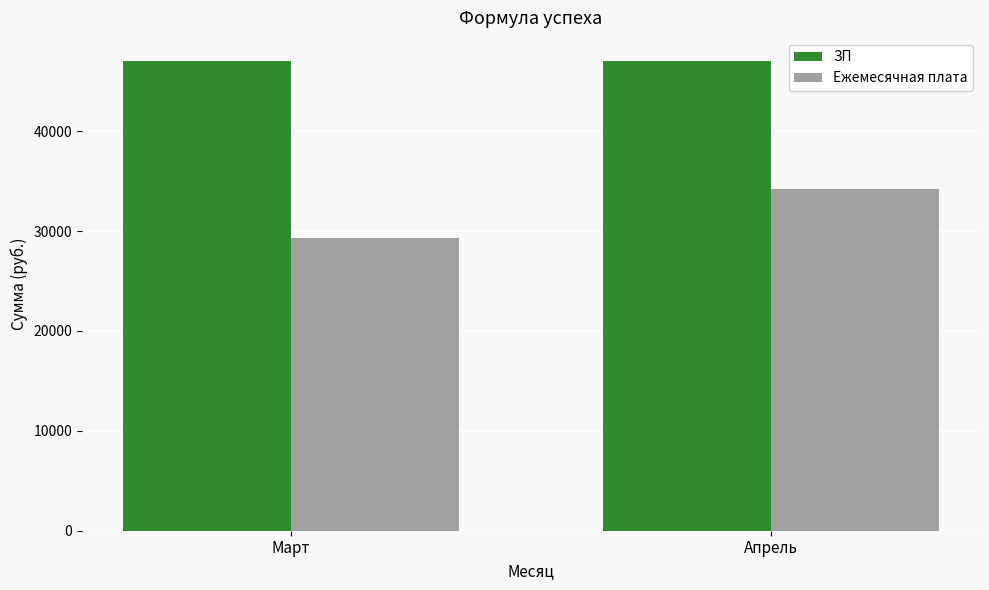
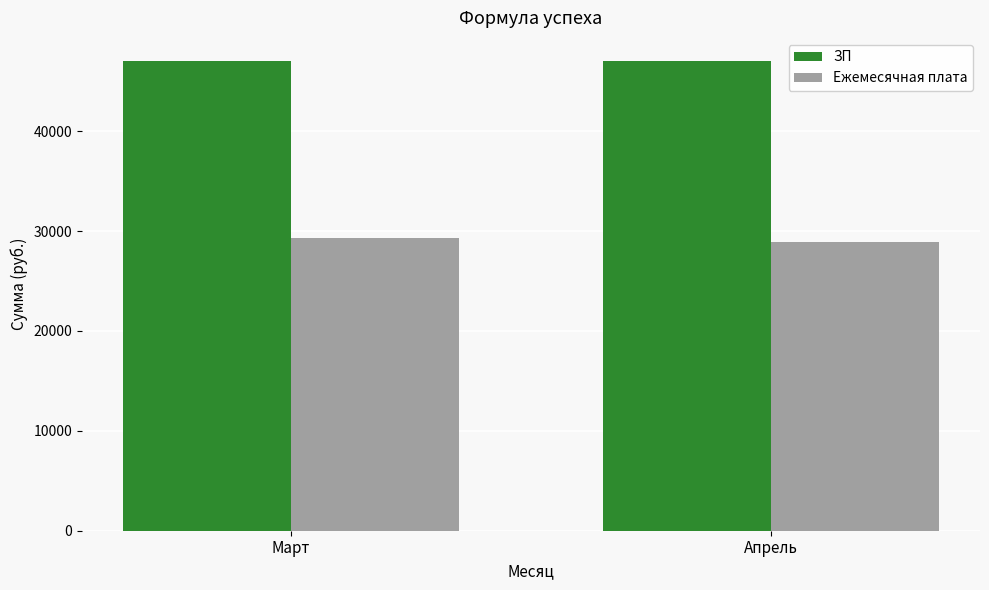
  {
    "ЗП": {
      "Март": 47000,
      "Апрель": 47000
    },
    "Ежемесячная плата": {
      "Март": 29000,
-     "Апрель": 34000
+     "Апрель": 29000
    }
  }
